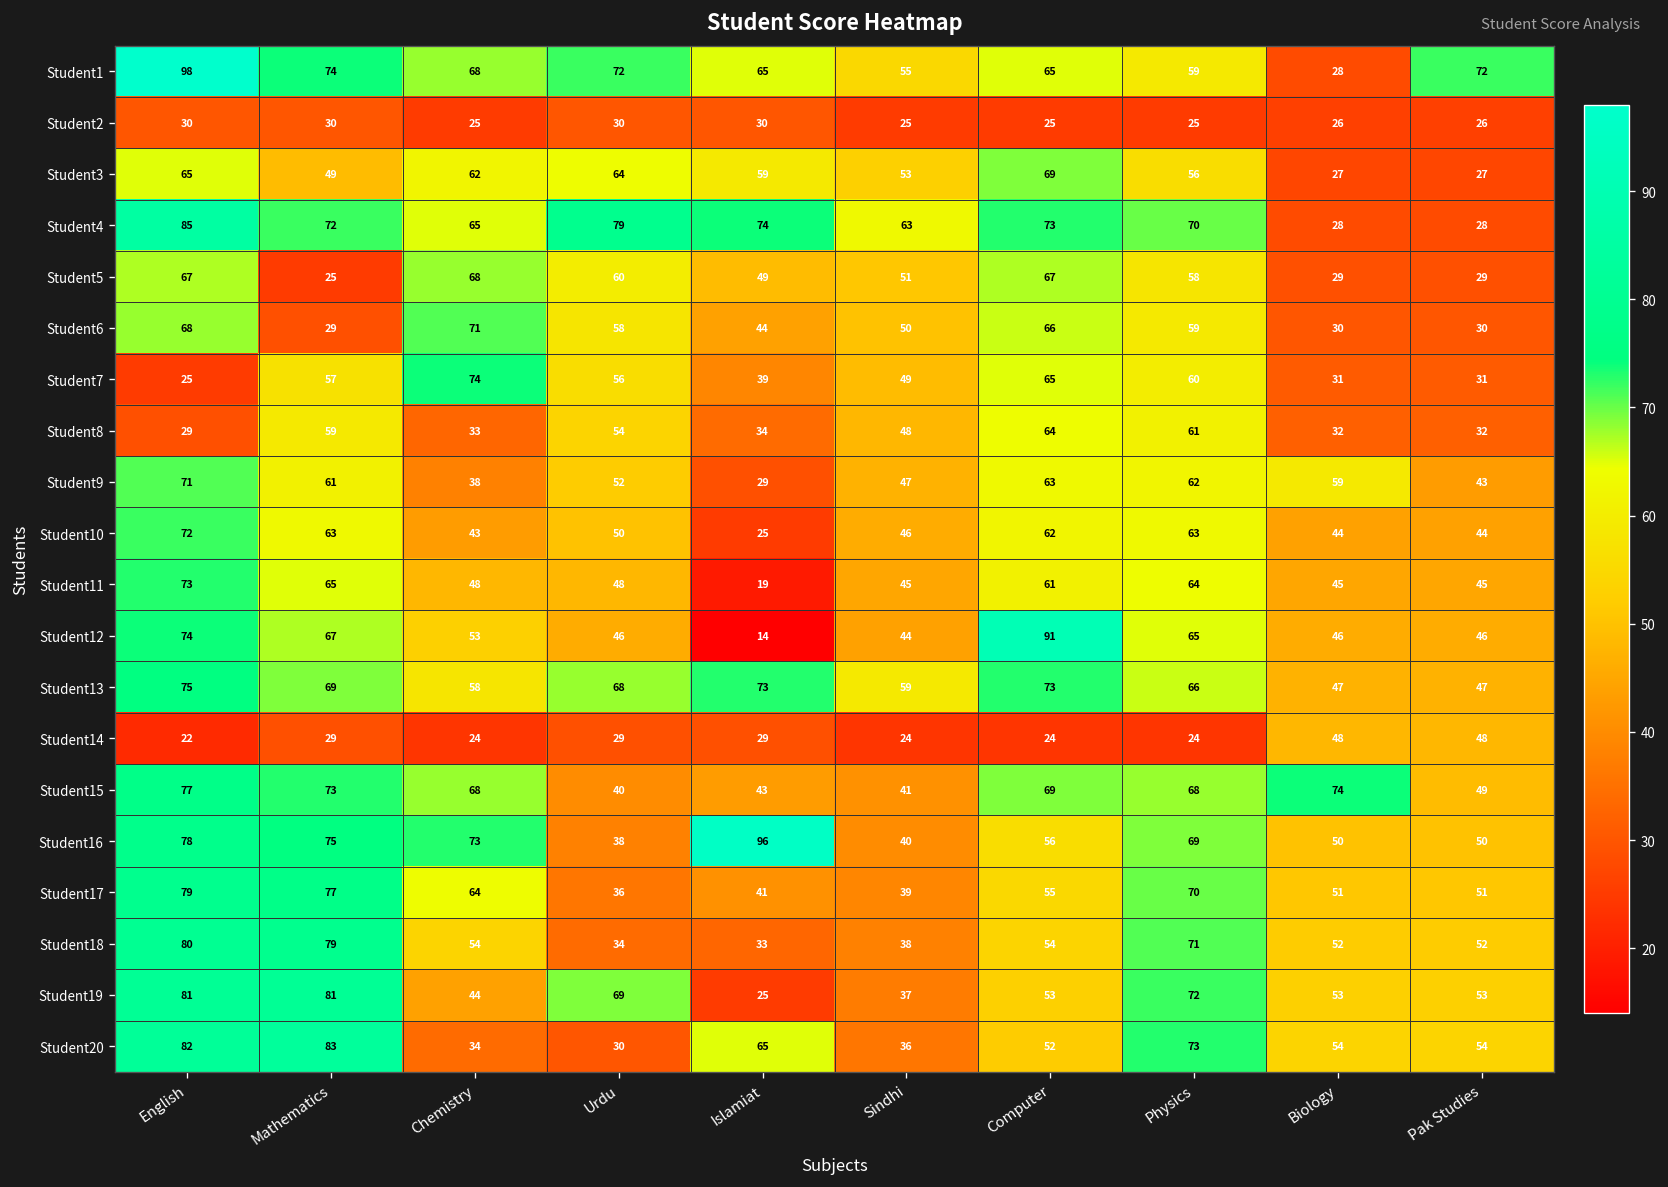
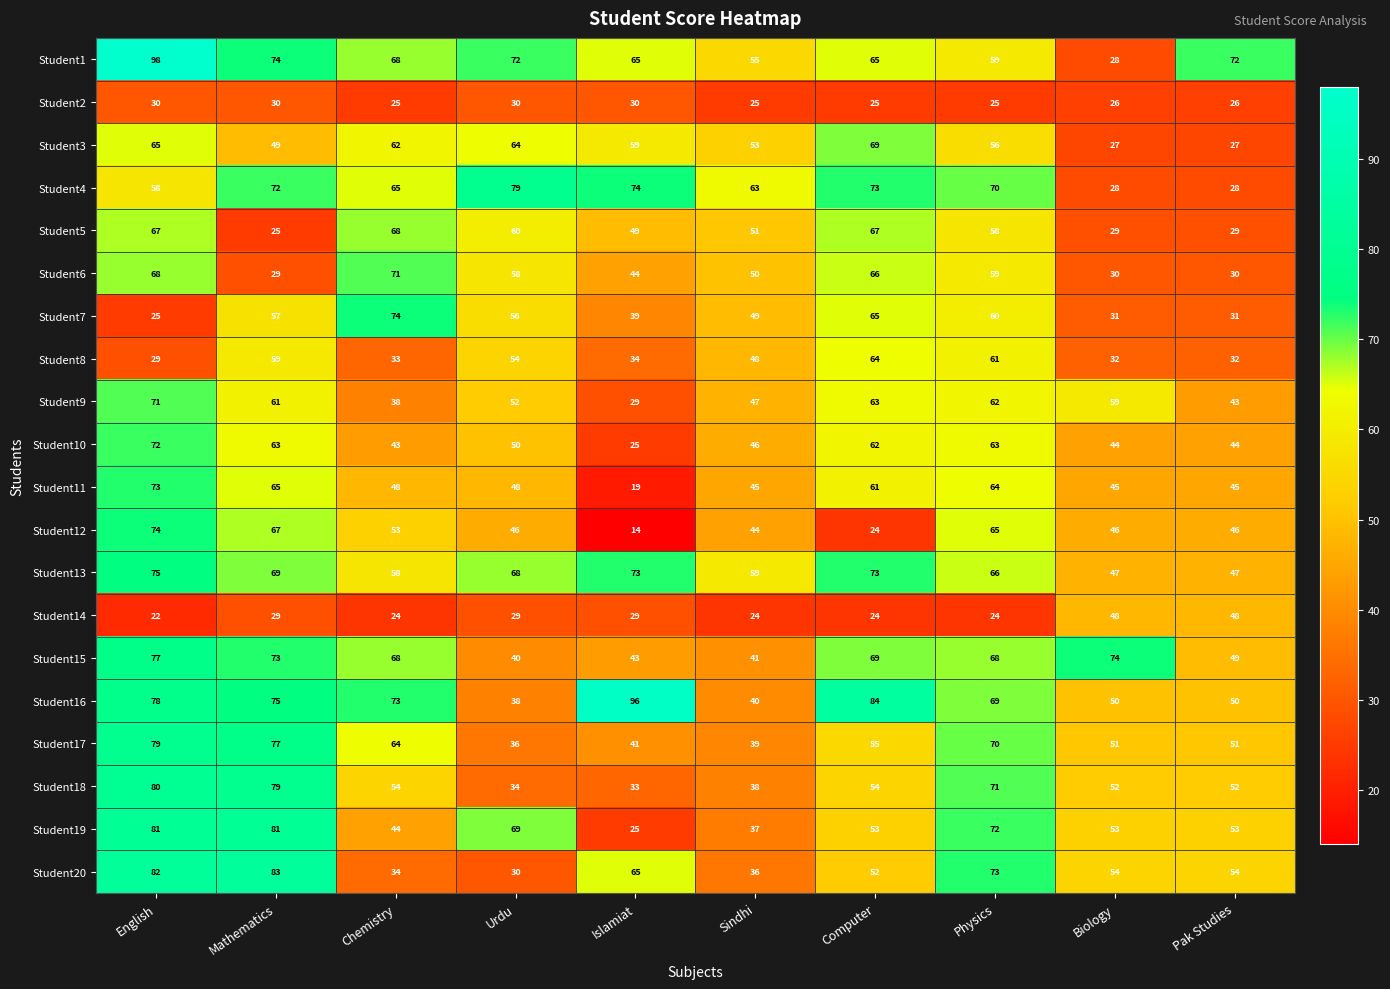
  {
    "Student1": {
      "English": 98,
      "Mathematics": 74,
      "Chemistry": 68,
      "Urdu": 72,
      "Islamiat": 65,
      "Sindhi": 55,
      "Computer": 65,
      "Physics": 59,
      "Biology": 28,
      "Pak Studies": 72
    },
    "Student2": {
      "English": 30,
      "Mathematics": 30,
      "Chemistry": 25,
      "Urdu": 30,
      "Islamiat": 30,
      "Sindhi": 25,
      "Computer": 25,
      "Physics": 25,
      "Biology": 26,
      "Pak Studies": 26
    },
    "Student3": {
      "English": 65,
      "Mathematics": 49,
      "Chemistry": 62,
      "Urdu": 64,
      "Islamiat": 59,
      "Sindhi": 53,
      "Computer": 69,
      "Physics": 56,
      "Biology": 27,
      "Pak Studies": 27
    },
    "Student4": {
-     "English": 85,
+     "English": 58,
      "Mathematics": 72,
      "Chemistry": 65,
      "Urdu": 79,
      "Islamiat": 74,
      "Sindhi": 63,
      "Computer": 73,
      "Physics": 70,
      "Biology": 28,
      "Pak Studies": 28
    },
    "Student5": {
      "English": 67,
      "Mathematics": 25,
      "Chemistry": 68,
      "Urdu": 60,
      "Islamiat": 49,
      "Sindhi": 51,
      "Computer": 67,
      "Physics": 58,
      "Biology": 29,
      "Pak Studies": 29
    },
    "Student6": {
      "English": 68,
      "Mathematics": 29,
      "Chemistry": 71,
      "Urdu": 58,
      "Islamiat": 44,
      "Sindhi": 50,
      "Computer": 66,
      "Physics": 59,
      "Biology": 30,
      "Pak Studies": 30
    },
    "Student7": {
      "English": 25,
      "Mathematics": 57,
      "Chemistry": 74,
      "Urdu": 56,
      "Islamiat": 39,
      "Sindhi": 49,
      "Computer": 65,
      "Physics": 60,
      "Biology": 31,
      "Pak Studies": 31
    },
    "Student8": {
      "English": 29,
      "Mathematics": 59,
      "Chemistry": 33,
      "Urdu": 54,
      "Islamiat": 34,
      "Sindhi": 48,
      "Computer": 64,
      "Physics": 61,
      "Biology": 32,
      "Pak Studies": 32
    },
    "Student9": {
      "English": 71,
      "Mathematics": 61,
      "Chemistry": 38,
      "Urdu": 52,
      "Islamiat": 29,
      "Sindhi": 47,
      "Computer": 63,
      "Physics": 62,
      "Biology": 59,
      "Pak Studies": 43
    },
    "Student10": {
      "English": 72,
      "Mathematics": 63,
      "Chemistry": 43,
      "Urdu": 50,
      "Islamiat": 25,
      "Sindhi": 46,
      "Computer": 62,
      "Physics": 63,
      "Biology": 44,
      "Pak Studies": 44
    },
    "Student11": {
      "English": 73,
      "Mathematics": 65,
      "Chemistry": 48,
      "Urdu": 48,
      "Islamiat": 19,
      "Sindhi": 45,
      "Computer": 61,
      "Physics": 64,
      "Biology": 45,
      "Pak Studies": 45
    },
    "Student12": {
      "English": 74,
      "Mathematics": 67,
      "Chemistry": 53,
      "Urdu": 46,
      "Islamiat": 14,
      "Sindhi": 44,
-     "Computer": 91,
+     "Computer": 24,
      "Physics": 65,
      "Biology": 46,
      "Pak Studies": 46
    },
    "Student13": {
      "English": 75,
      "Mathematics": 69,
      "Chemistry": 58,
      "Urdu": 68,
      "Islamiat": 73,
      "Sindhi": 59,
      "Computer": 73,
      "Physics": 66,
      "Biology": 47,
      "Pak Studies": 47
    },
    "Student14": {
      "English": 22,
      "Mathematics": 29,
      "Chemistry": 24,
      "Urdu": 29,
      "Islamiat": 29,
      "Sindhi": 24,
      "Computer": 24,
      "Physics": 24,
      "Biology": 48,
      "Pak Studies": 48
    },
    "Student15": {
      "English": 77,
      "Mathematics": 73,
      "Chemistry": 68,
      "Urdu": 40,
      "Islamiat": 43,
      "Sindhi": 41,
      "Computer": 69,
      "Physics": 68,
      "Biology": 74,
      "Pak Studies": 49
    },
    "Student16": {
      "English": 78,
      "Mathematics": 75,
      "Chemistry": 73,
      "Urdu": 38,
      "Islamiat": 96,
      "Sindhi": 40,
-     "Computer": 56,
+     "Computer": 84,
      "Physics": 69,
      "Biology": 50,
      "Pak Studies": 50
    },
    "Student17": {
      "English": 79,
      "Mathematics": 77,
      "Chemistry": 64,
      "Urdu": 36,
      "Islamiat": 41,
      "Sindhi": 39,
      "Computer": 55,
      "Physics": 70,
      "Biology": 51,
      "Pak Studies": 51
    },
    "Student18": {
      "English": 80,
      "Mathematics": 79,
      "Chemistry": 54,
      "Urdu": 34,
      "Islamiat": 33,
      "Sindhi": 38,
      "Computer": 54,
      "Physics": 71,
      "Biology": 52,
      "Pak Studies": 52
    },
    "Student19": {
      "English": 81,
      "Mathematics": 81,
      "Chemistry": 44,
      "Urdu": 69,
      "Islamiat": 25,
      "Sindhi": 37,
      "Computer": 53,
      "Physics": 72,
      "Biology": 53,
      "Pak Studies": 53
    },
    "Student20": {
      "English": 82,
      "Mathematics": 83,
      "Chemistry": 34,
      "Urdu": 30,
      "Islamiat": 65,
      "Sindhi": 36,
      "Computer": 52,
      "Physics": 73,
      "Biology": 54,
      "Pak Studies": 54
    }
  }
